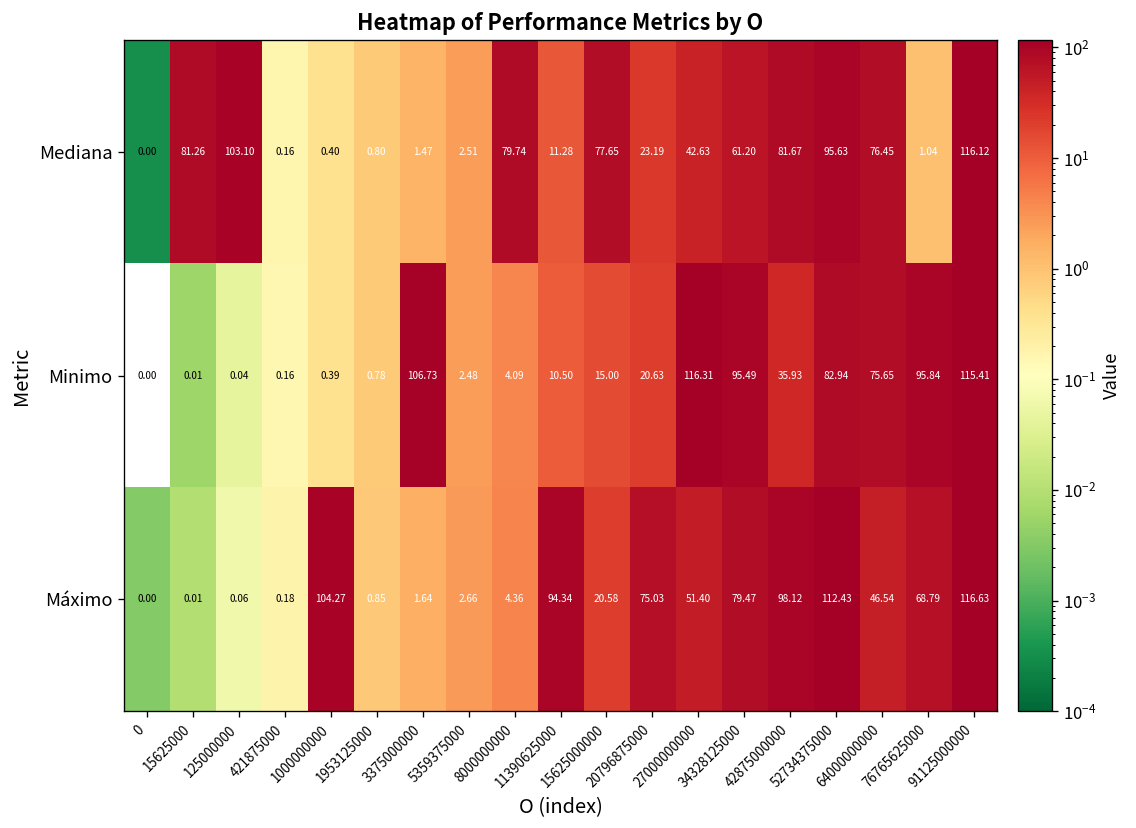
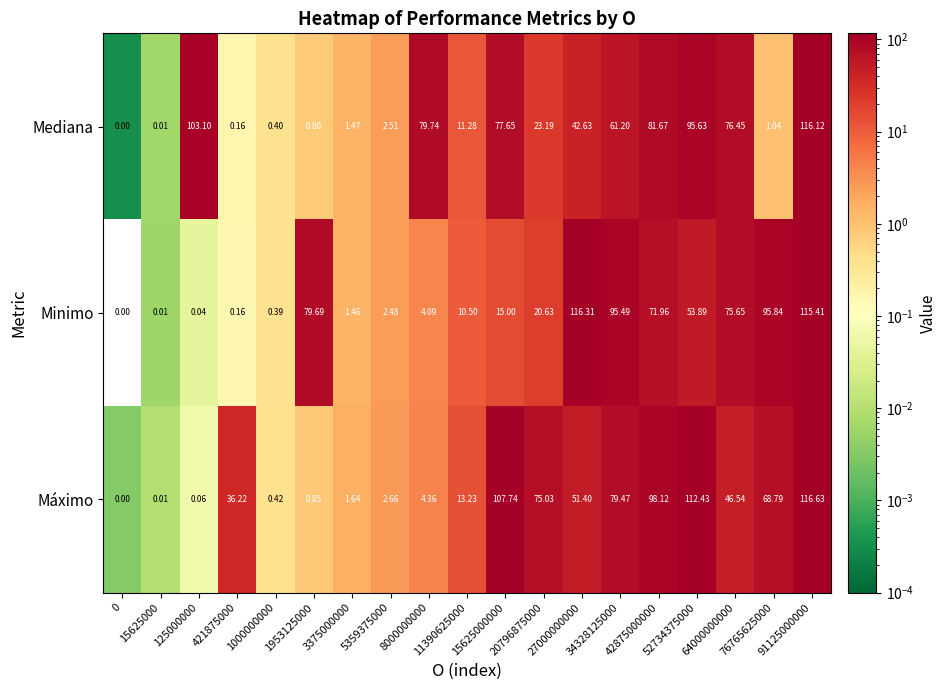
  {
    "Mediana": {
      "0": 0.00,
-     "15625000": 81.26,
+     "15625000": 0.01,
      "125000000": 103.10,
      "421875000": 0.16,
      "1000000000": 0.40,
      "1953125000": 0.80,
      "3375000000": 1.47,
      "5359375000": 2.51,
      "8000000000": 79.74,
      "11390625000": 11.28,
      "15625000000": 77.65,
      "20796875000": 23.19,
      "27000000000": 42.63,
      "34328125000": 61.20,
      "42875000000": 81.67,
      "52734375000": 95.63,
      "64000000000": 76.45,
      "76765625000": 1.04,
      "91125000000": 116.12
    },
    "Minimo": {
      "0": 0.00,
      "15625000": 0.01,
      "125000000": 0.04,
      "421875000": 0.16,
      "1000000000": 0.39,
-     "1953125000": 0.78,
-     "3375000000": 106.73,
+     "1953125000": 79.69,
+     "3375000000": 1.46,
      "5359375000": 2.48,
      "8000000000": 4.09,
      "11390625000": 10.50,
      "15625000000": 15.00,
      "20796875000": 20.63,
      "27000000000": 116.31,
      "34328125000": 95.49,
-     "42875000000": 35.93,
-     "52734375000": 82.94,
+     "42875000000": 71.96,
+     "52734375000": 53.89,
      "64000000000": 75.65,
      "76765625000": 95.84,
      "91125000000": 115.41
    },
    "Máximo": {
      "0": 0.00,
      "15625000": 0.01,
      "125000000": 0.06,
-     "421875000": 0.18,
-     "1000000000": 104.27,
+     "421875000": 36.22,
+     "1000000000": 0.42,
      "1953125000": 0.85,
      "3375000000": 1.64,
      "5359375000": 2.66,
      "8000000000": 4.36,
-     "11390625000": 94.34,
-     "15625000000": 20.58,
+     "11390625000": 13.23,
+     "15625000000": 107.74,
      "20796875000": 75.03,
      "27000000000": 51.40,
      "34328125000": 79.47,
      "42875000000": 98.12,
      "52734375000": 112.43,
      "64000000000": 46.54,
      "76765625000": 68.79,
      "91125000000": 116.63
    }
  }
